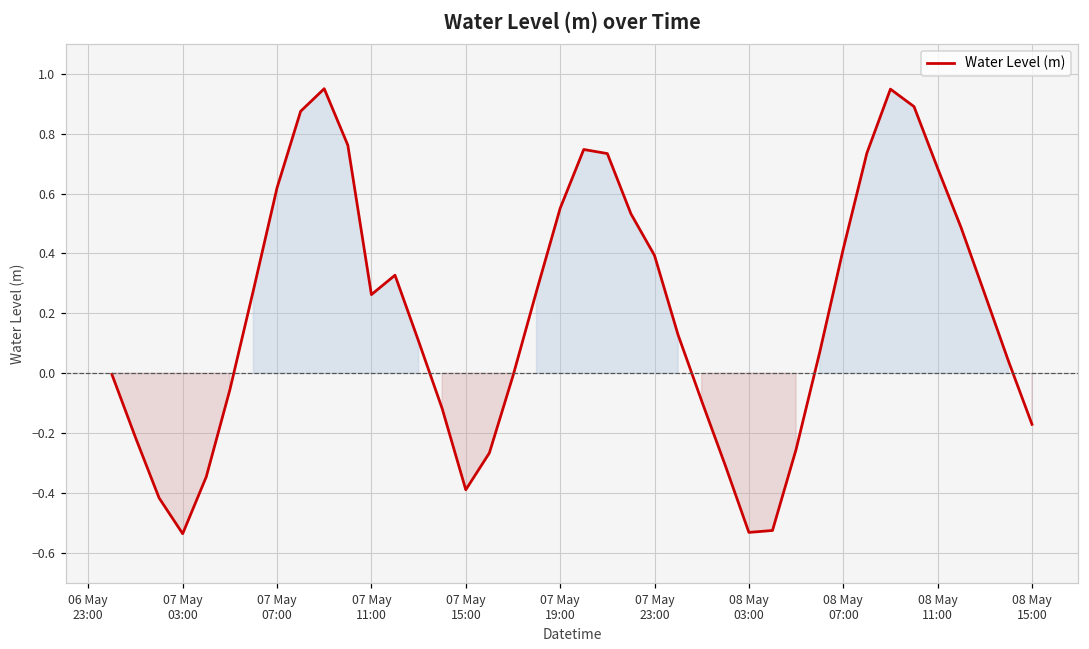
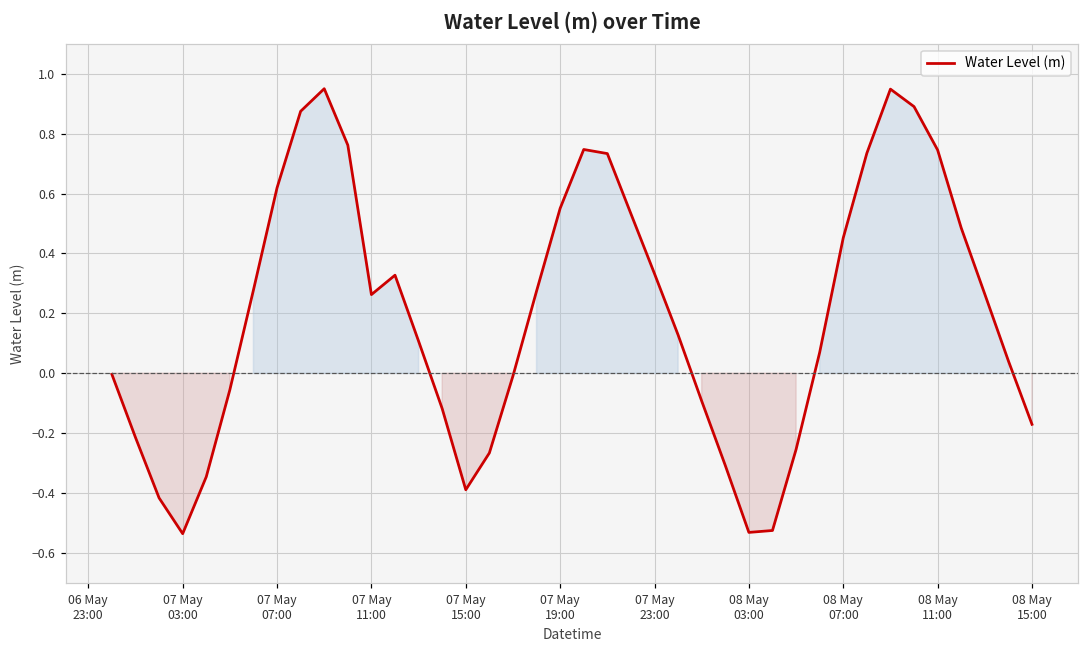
  {
    "07 May 03:00": -0.54,
    "07 May 07:00": 0.62,
    "07 May 11:00": 0.26,
    "07 May 15:00": -0.39,
    "07 May 19:00": 0.55,
-   "07 May 23:00": 0.39,
+   "07 May 23:00": 0.33,
    "08 May 03:00": -0.53,
-   "08 May 07:00": 0.41,
-   "08 May 11:00": 0.68,
+   "08 May 07:00": 0.45,
+   "08 May 11:00": 0.75,
    "08 May 15:00": -0.17
  }
